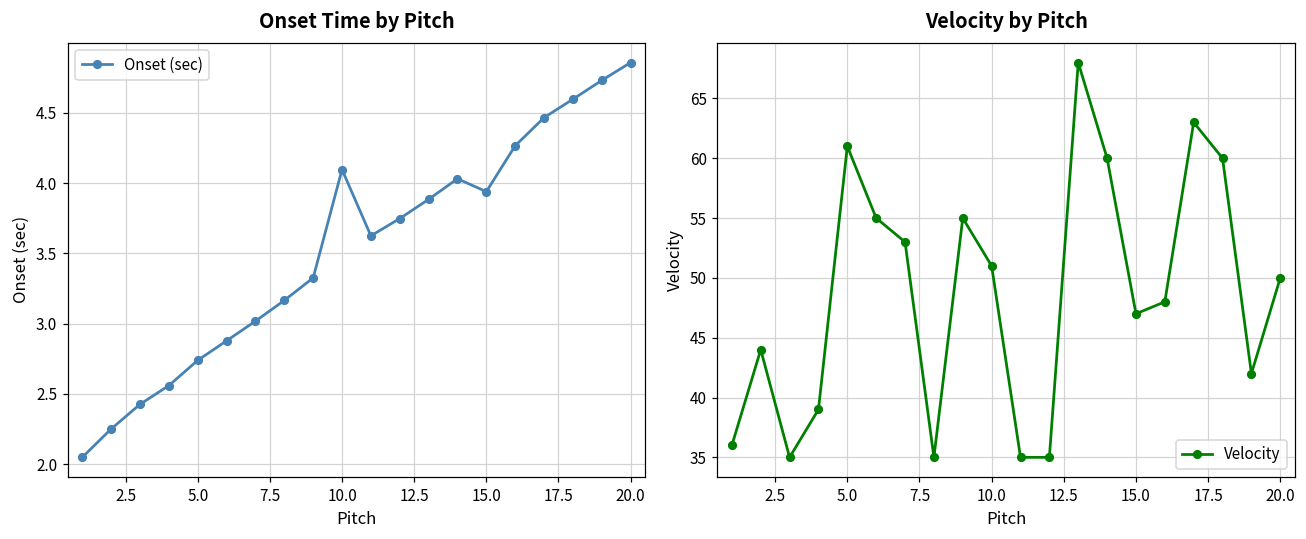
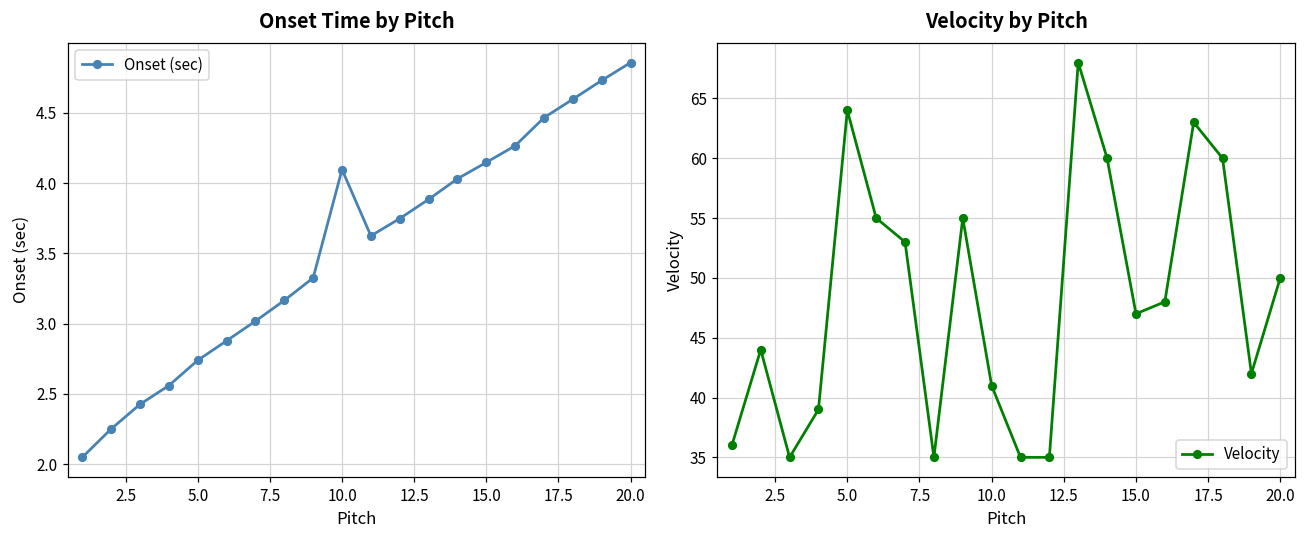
  {
    "Onset Time by Pitch": {
      "5.0": 2.74,
      "10.0": 4.10,
-     "15.0": 3.94,
+     "15.0": 4.15,
      "20.0": 4.86
    },
    "Velocity by Pitch": {
-     "5.0": 61,
-     "10.0": 51,
+     "5.0": 64,
+     "10.0": 41,
      "15.0": 47,
      "20.0": 50
    }
  }
